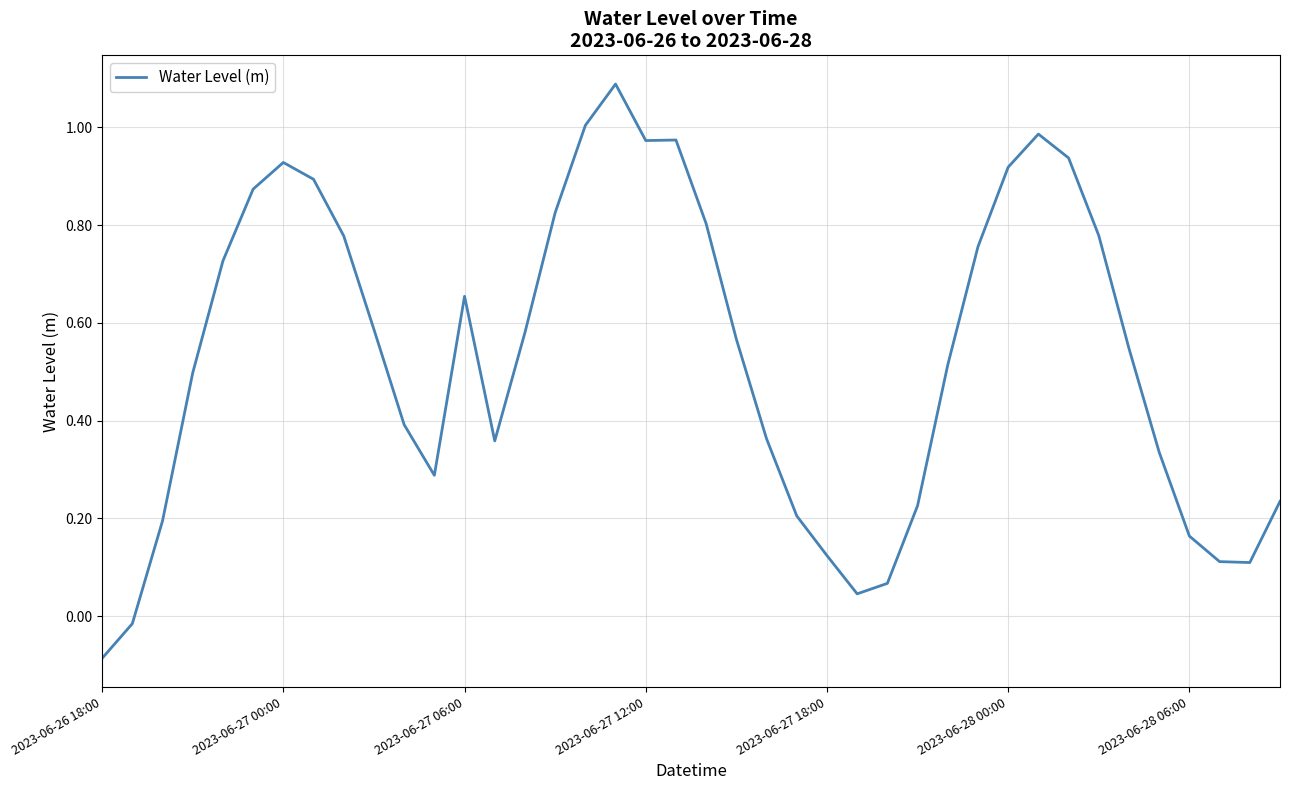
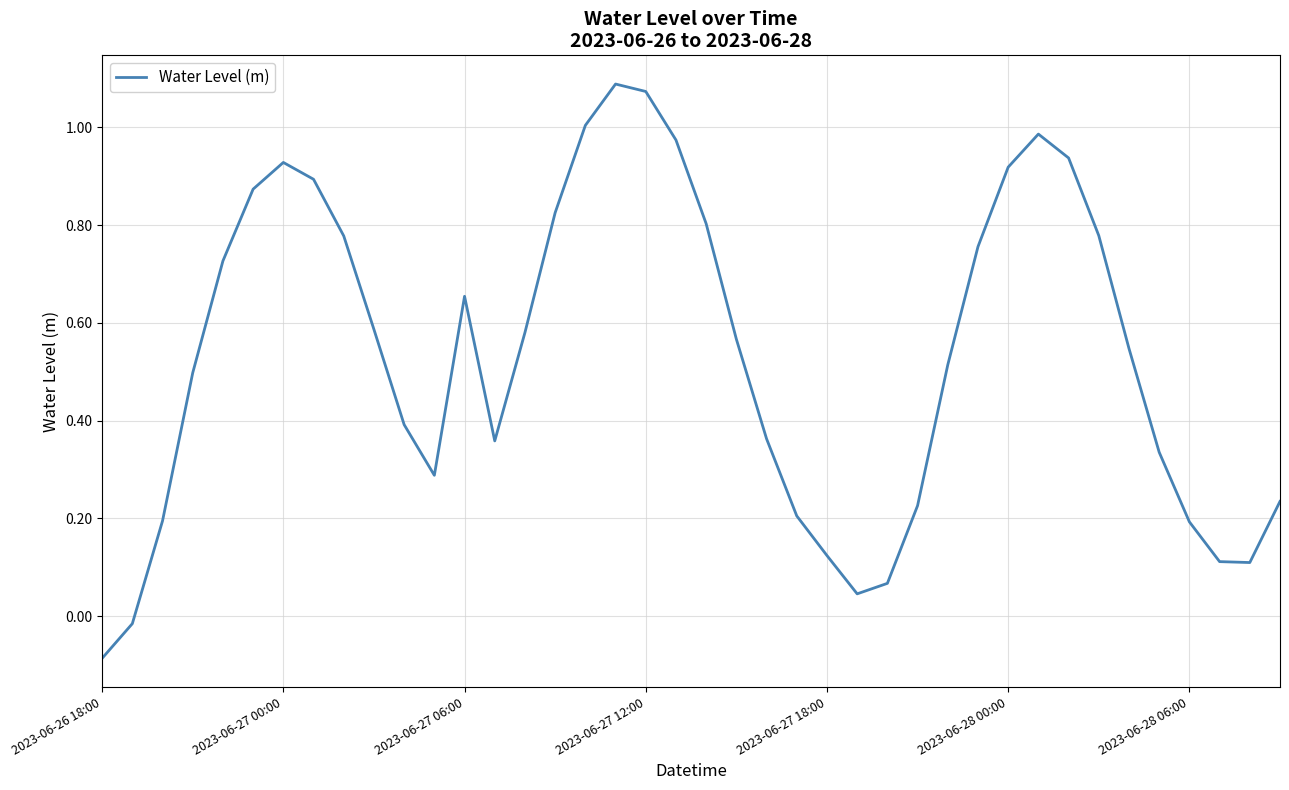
  {
    "2023-06-26 18:00": -0.09,
    "2023-06-27 00:00": 0.93,
    "2023-06-27 06:00": 0.65,
-   "2023-06-27 12:00": 0.97,
+   "2023-06-27 12:00": 1.07,
    "2023-06-27 18:00": 0.12,
    "2023-06-28 00:00": 0.92,
-   "2023-06-28 06:00": 0.16
+   "2023-06-28 06:00": 0.19
  }
